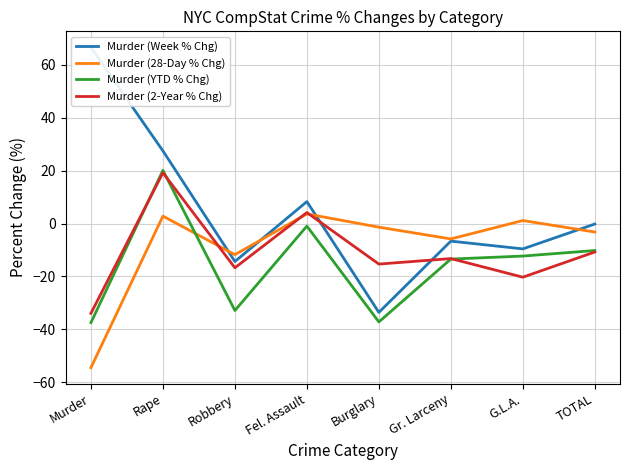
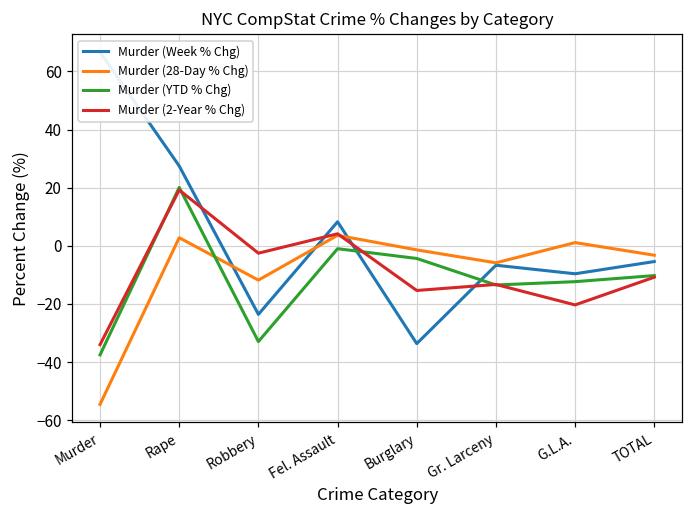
  {
    "Murder (Week % Chg)": {
      "Rape": 27,
-     "Robbery": -14,
+     "Robbery": -24,
      "Fel. Assault": 8,
      "Burglary": -34,
      "G.L.A.": -10,
-     "TOTAL": 0
+     "TOTAL": -5
    },
    "Murder (28-Day % Chg)": {
      "Murder": -55,
      "Rape": 3,
      "Robbery": -12,
      "Burglary": -1,
      "G.L.A.": 1,
      "TOTAL": -3
    },
    "Murder (YTD % Chg)": {
      "Murder": -38,
      "Robbery": -33,
      "Fel. Assault": -1,
-     "Burglary": -37,
+     "Burglary": -4,
      "G.L.A.": -12
    },
    "Murder (2-Year % Chg)": {
      "Murder": -34,
-     "Robbery": -17,
+     "Robbery": -3,
      "Burglary": -15,
      "G.L.A.": -20
    }
  }
